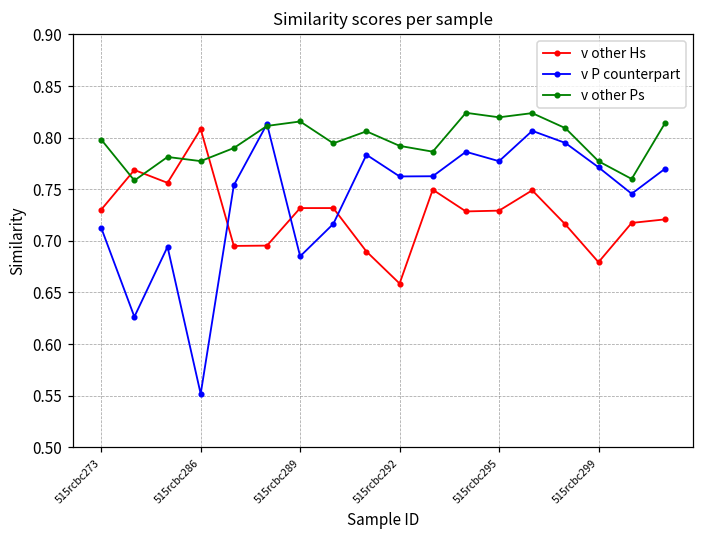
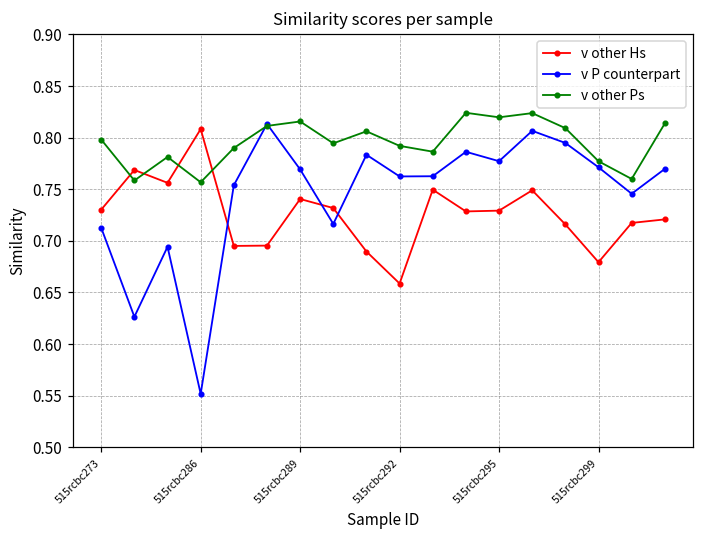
  {
    "v other Hs": {
      "515rcbc273": 0.73,
      "515rcbc286": 0.81,
-     "515rcbc289": 0.73,
+     "515rcbc289": 0.74,
      "515rcbc292": 0.66,
      "515rcbc295": 0.73,
      "515rcbc299": 0.68
    },
    "v P counterpart": {
      "515rcbc273": 0.71,
      "515rcbc286": 0.55,
-     "515rcbc289": 0.69,
+     "515rcbc289": 0.77,
      "515rcbc292": 0.76,
      "515rcbc295": 0.78,
      "515rcbc299": 0.77
    },
    "v other Ps": {
      "515rcbc273": 0.80,
-     "515rcbc286": 0.78,
+     "515rcbc286": 0.76,
      "515rcbc289": 0.82,
      "515rcbc292": 0.79,
      "515rcbc295": 0.82,
      "515rcbc299": 0.78
    }
  }
